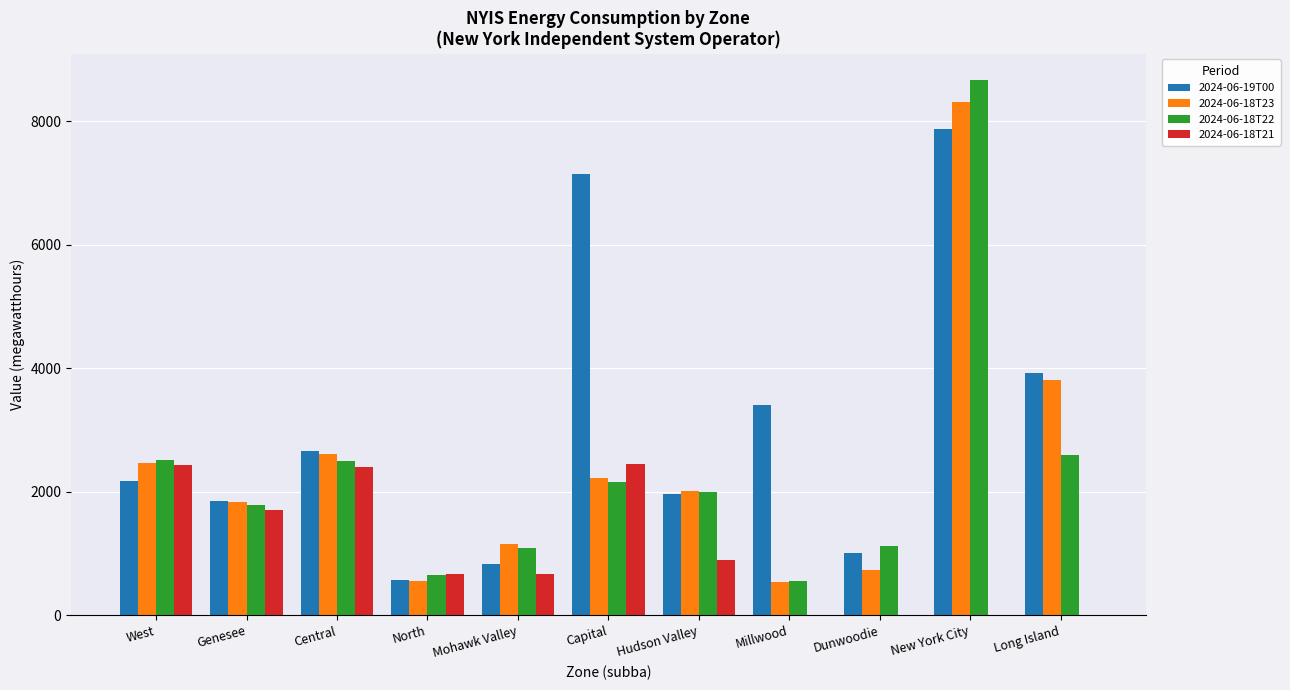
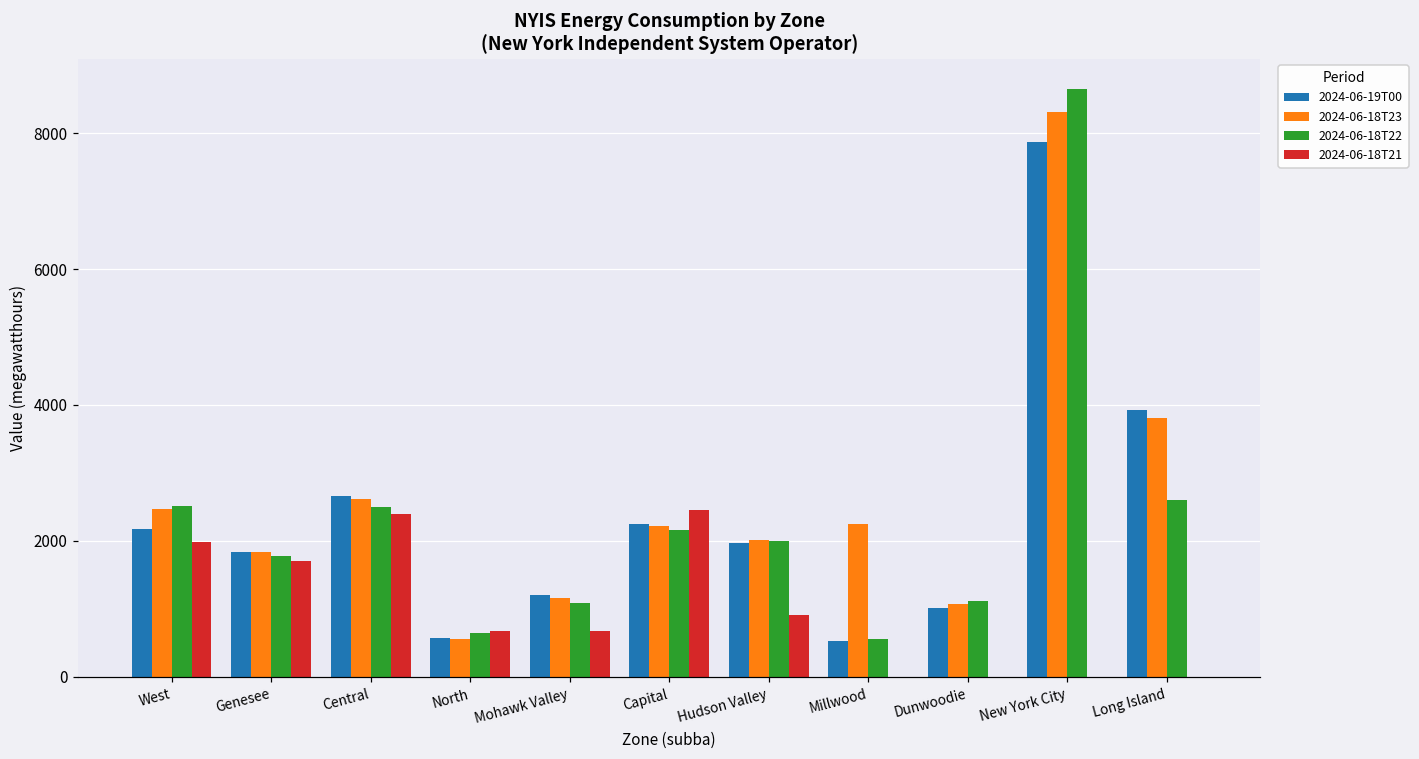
  {
    "2024-06-19T00": {
      "West": 2200,
      "Genesee": 1800,
      "Central": 2700,
      "North": 600,
-     "Mohawk Valley": 800,
-     "Capital": 7100,
+     "Mohawk Valley": 1200,
+     "Capital": 2300,
      "Hudson Valley": 2000,
-     "Millwood": 3400,
+     "Millwood": 500,
      "Dunwoodie": 1000,
      "New York City": 7900,
      "Long Island": 3900
    },
    "2024-06-18T23": {
      "West": 2500,
      "Genesee": 1800,
      "Central": 2600,
      "North": 600,
      "Mohawk Valley": 1200,
      "Capital": 2200,
      "Hudson Valley": 2000,
-     "Millwood": 500,
-     "Dunwoodie": 700,
+     "Millwood": 2200,
+     "Dunwoodie": 1100,
      "New York City": 8300,
      "Long Island": 3800
    },
    "2024-06-18T22": {
      "West": 2500,
      "Genesee": 1800,
      "Central": 2500,
      "North": 600,
      "Mohawk Valley": 1100,
      "Capital": 2200,
      "Hudson Valley": 2000,
      "Millwood": 600,
      "Dunwoodie": 1100,
      "New York City": 8700,
      "Long Island": 2600
    },
    "2024-06-18T21": {
-     "West": 2400,
+     "West": 2000,
      "Genesee": 1700,
      "Central": 2400,
      "North": 700,
      "Mohawk Valley": 700,
      "Capital": 2500,
      "Hudson Valley": 900,
      "Millwood": 0,
      "Dunwoodie": 0,
      "New York City": 0,
      "Long Island": 0
    }
  }
